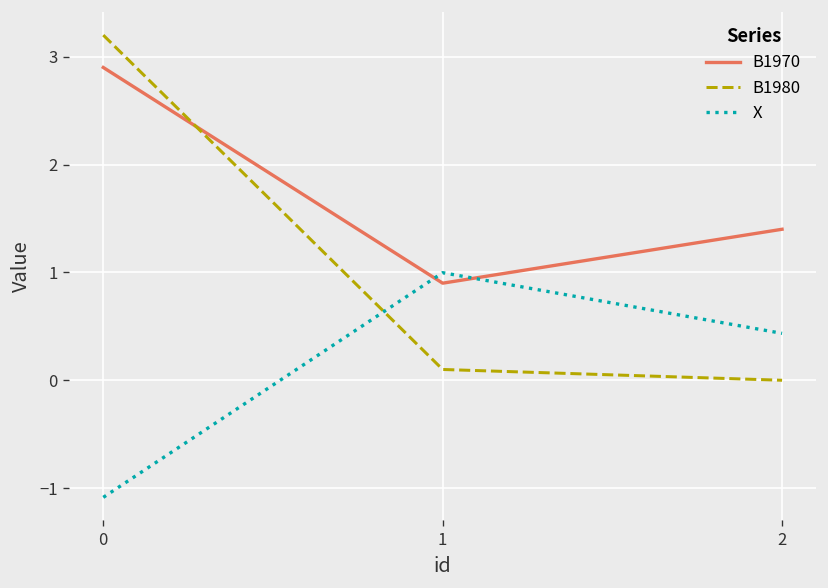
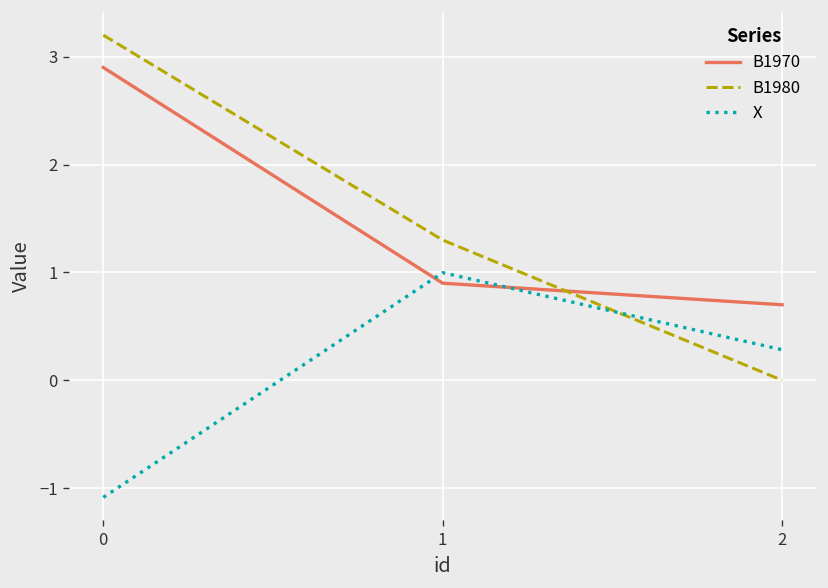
  {
    "B1970": {
      "0": 2.9,
      "1": 0.9,
-     "2": 1.4
+     "2": 0.7
    },
    "B1980": {
      "0": 3.2,
-     "1": 0.1,
+     "1": 1.3,
      "2": 0.0
    },
    "X": {
      "0": -1.1,
      "1": 1.0,
-     "2": 0.4
+     "2": 0.3
    }
  }
